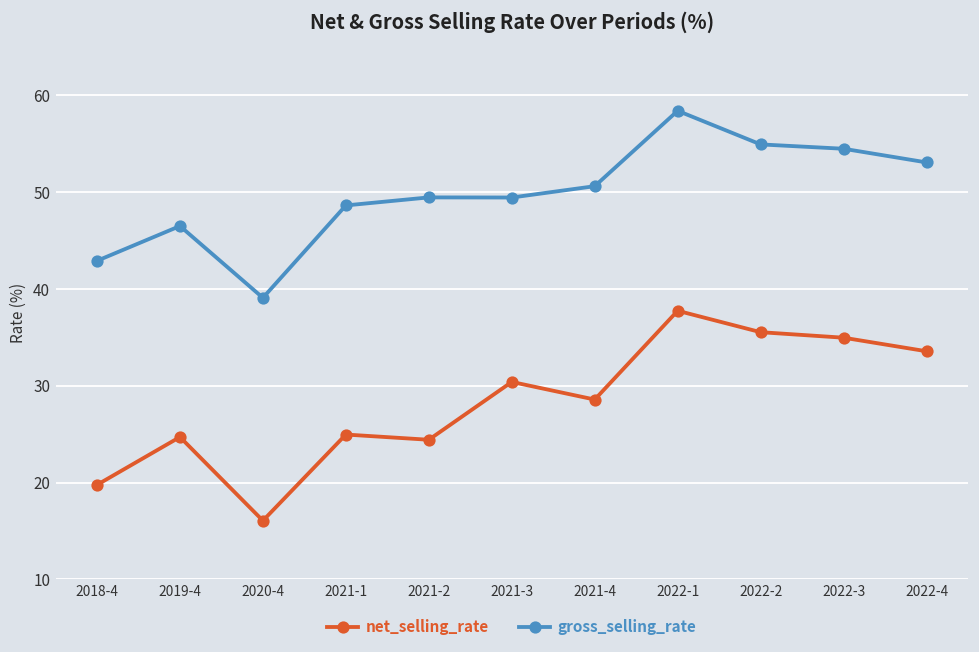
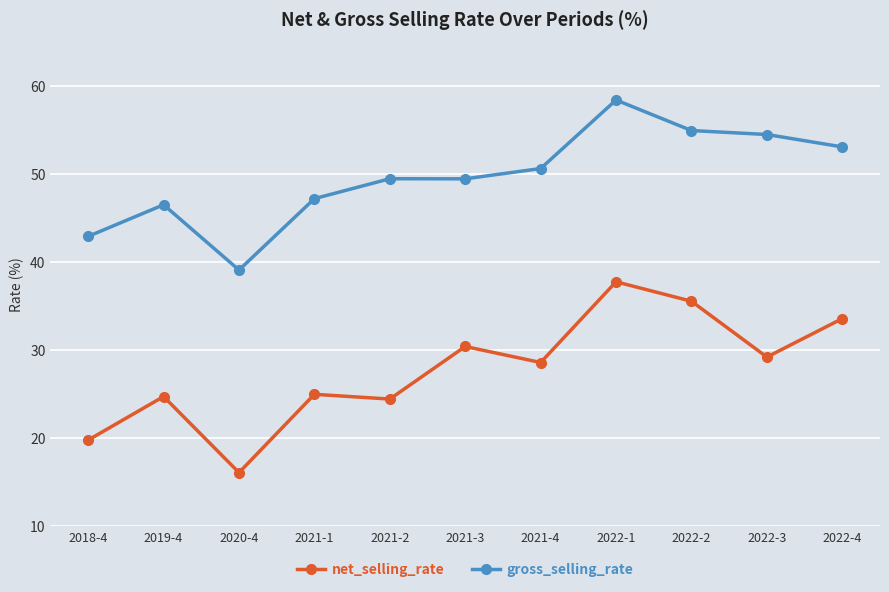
  {
    "net_selling_rate": {
      "2018-4": 20,
      "2019-4": 25,
      "2020-4": 16,
      "2021-1": 25,
      "2021-2": 24,
      "2021-3": 30,
      "2021-4": 29,
      "2022-1": 38,
      "2022-2": 36,
-     "2022-3": 35,
+     "2022-3": 29,
      "2022-4": 34
    },
    "gross_selling_rate": {
      "2018-4": 43,
      "2019-4": 46,
      "2020-4": 39,
-     "2021-1": 49,
+     "2021-1": 47,
      "2021-2": 49,
      "2021-3": 49,
      "2021-4": 51,
      "2022-1": 58,
      "2022-2": 55,
      "2022-3": 54,
      "2022-4": 53
    }
  }
